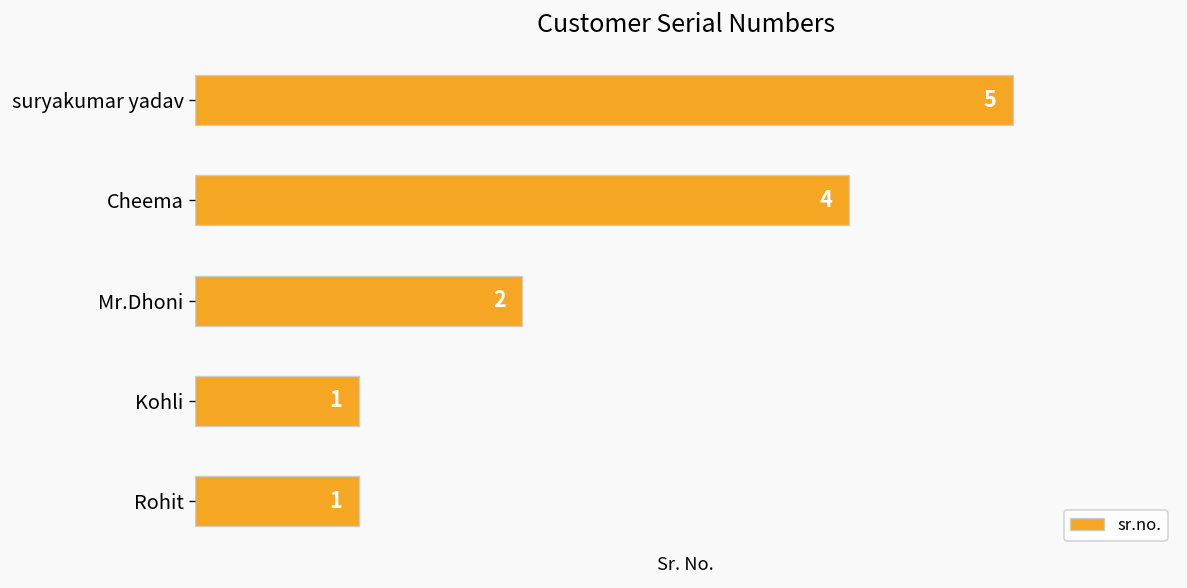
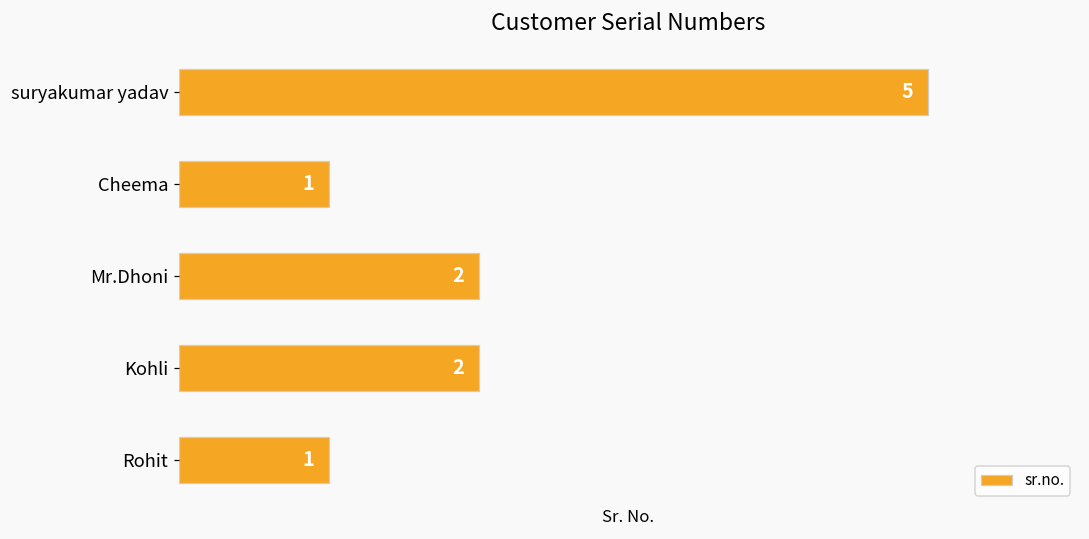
  {
    "suryakumar yadav": 5,
-   "Cheema": 4,
+   "Cheema": 1,
    "Mr.Dhoni": 2,
-   "Kohli": 1,
+   "Kohli": 2,
    "Rohit": 1
  }
